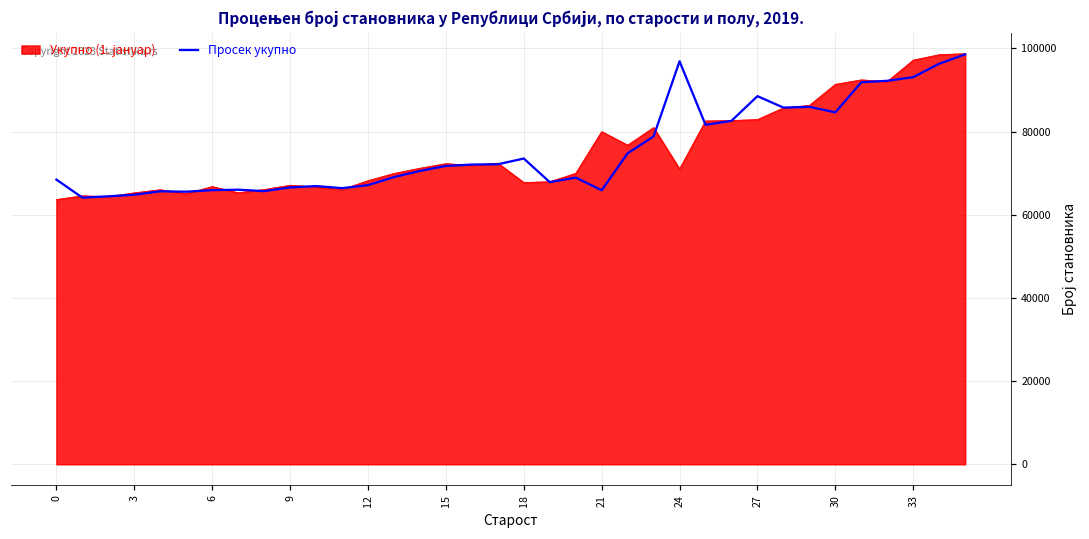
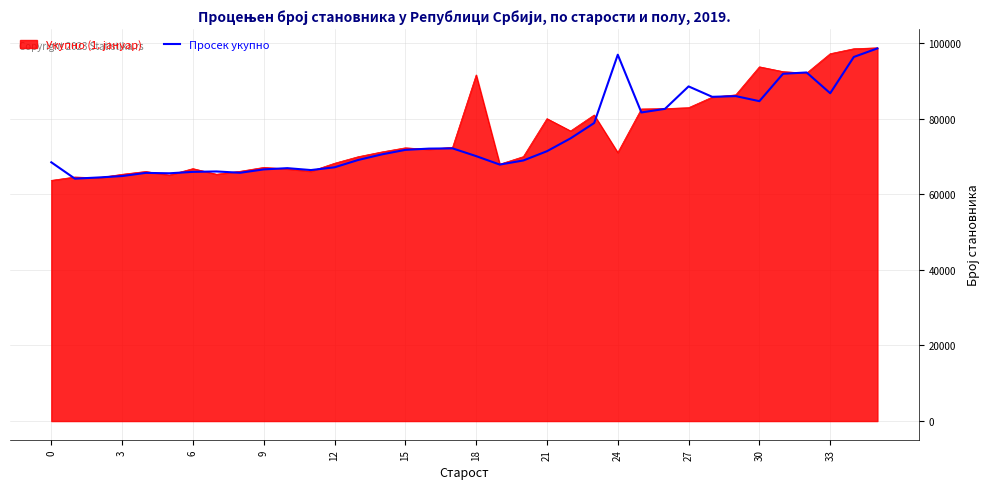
  {
    "Укупно (1. јануар)": {
      "0": 64000,
      "6": 67000,
      "12": 68000,
-     "18": 68000,
+     "18": 92000,
      "21": 80000,
      "24": 71000,
      "27": 83000,
-     "30": 91000,
+     "30": 94000,
      "33": 97000
    },
    "Просек укупно": {
      "0": 68000,
      "6": 66000,
      "12": 67000,
-     "18": 74000,
-     "21": 66000,
+     "18": 70000,
+     "21": 71000,
      "24": 97000,
      "27": 89000,
      "30": 85000,
-     "33": 93000
+     "33": 87000
    }
  }
